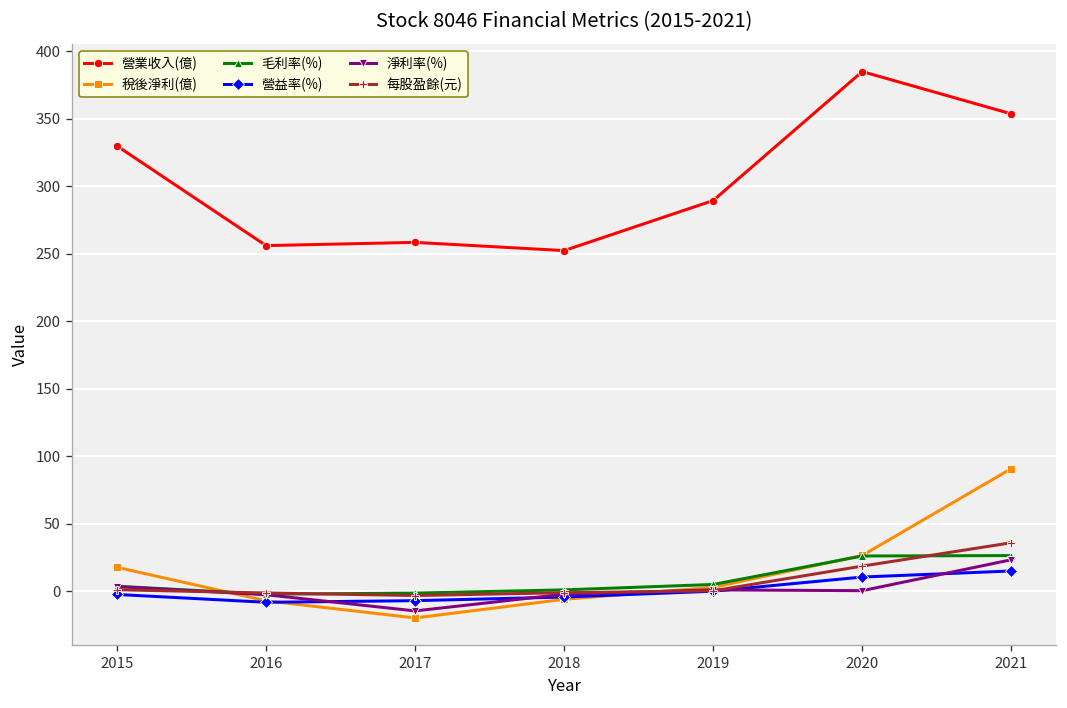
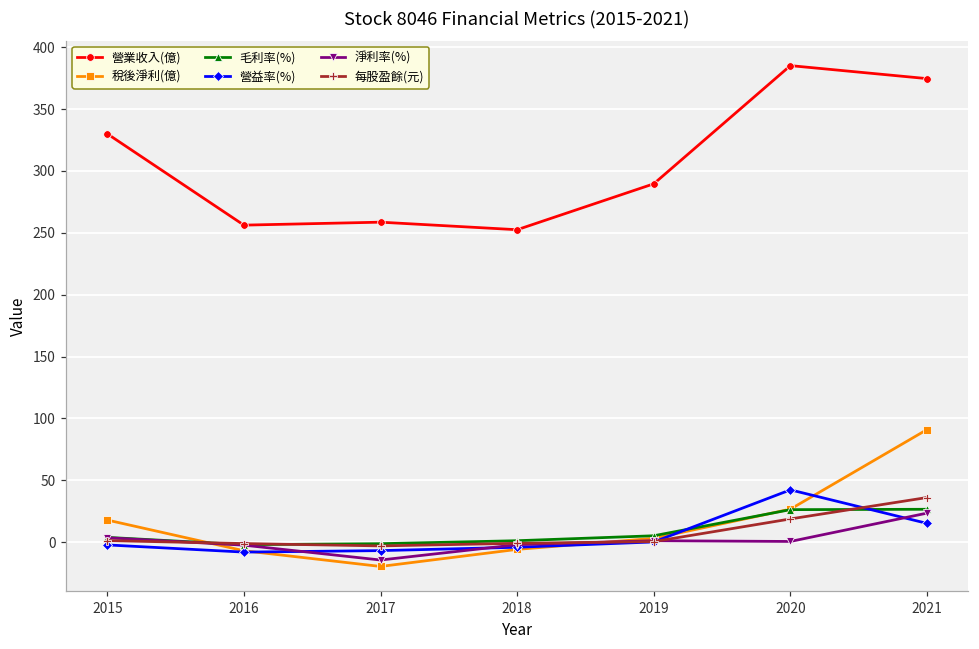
  {
    "營業收入(億)": {
      "2015": 330,
      "2016": 256,
      "2017": 259,
      "2018": 253,
      "2019": 290,
      "2020": 385,
-     "2021": 354
+     "2021": 375
    },
    "稅後淨利(億)": {
      "2015": 18,
      "2017": -20,
      "2021": 91
    },
    "毛利率(%)": {
      "2021": 27
    },
    "營益率(%)": {
      "2015": -2,
      "2017": -7,
-     "2020": 11,
+     "2020": 42,
      "2021": 15
    },
    "淨利率(%)": {
      "2017": -14,
      "2020": 1,
      "2021": 24
    },
    "每股盈餘(元)": {
      "2020": 19,
      "2021": 36
    }
  }
